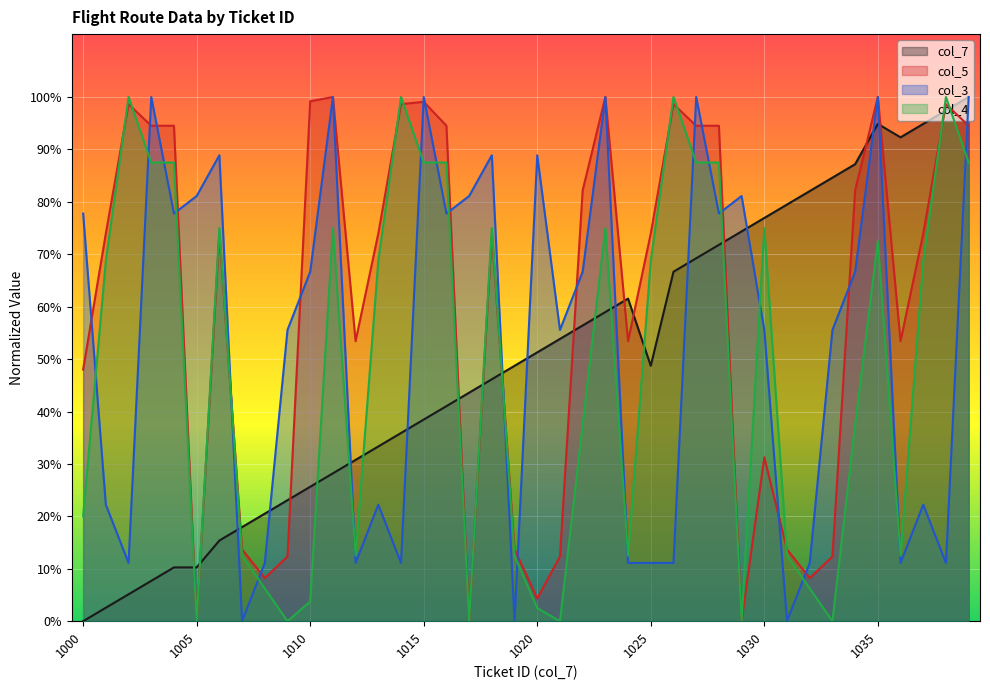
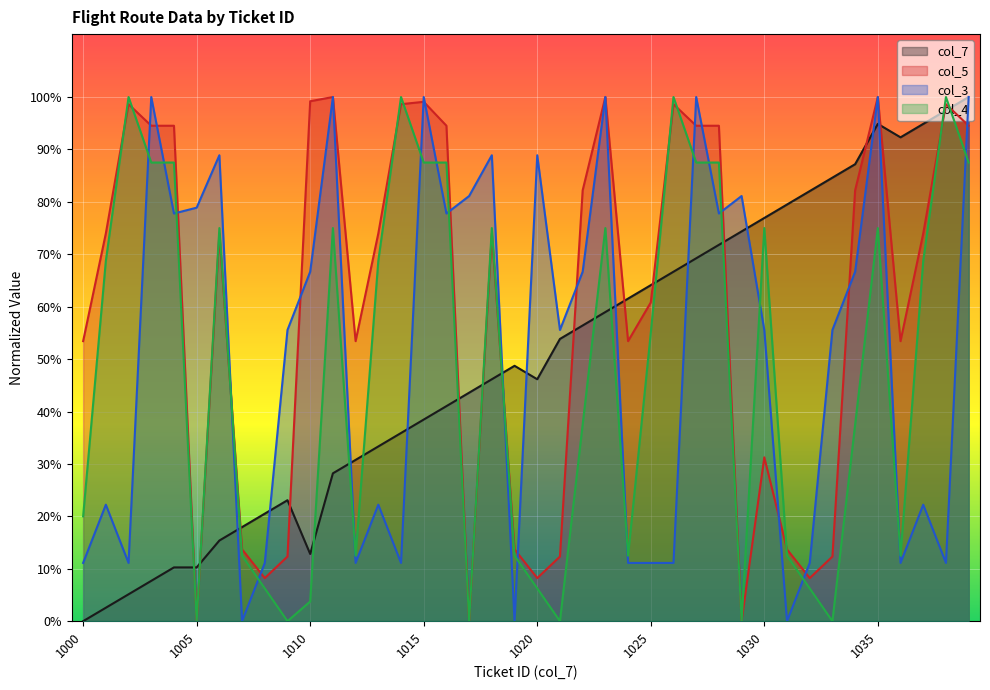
  {
    "col_7": {
      "1000": "0%",
      "1005": "10%",
-     "1010": "26%",
+     "1010": "13%",
      "1015": "38%",
-     "1020": "51%",
-     "1025": "49%",
+     "1020": "46%",
+     "1025": "64%",
      "1030": "77%",
      "1035": "95%"
    },
    "col_5": {
-     "1000": "48%",
+     "1000": "53%",
      "1010": "99%",
      "1015": "99%",
-     "1020": "4%",
-     "1025": "74%",
+     "1020": "8%",
+     "1025": "61%",
      "1030": "31%"
    },
    "col_3": {
-     "1000": "78%",
-     "1005": "81%",
+     "1000": "11%",
+     "1005": "79%",
      "1010": "67%",
      "1015": "100%",
      "1020": "89%",
      "1025": "11%",
      "1030": "56%"
    },
    "col_4": {
      "1000": "20%",
      "1010": "4%",
      "1015": "88%",
-     "1020": "3%",
-     "1025": "69%",
+     "1020": "6%",
+     "1025": "55%",
      "1030": "75%",
-     "1035": "73%"
+     "1035": "75%"
    }
  }
